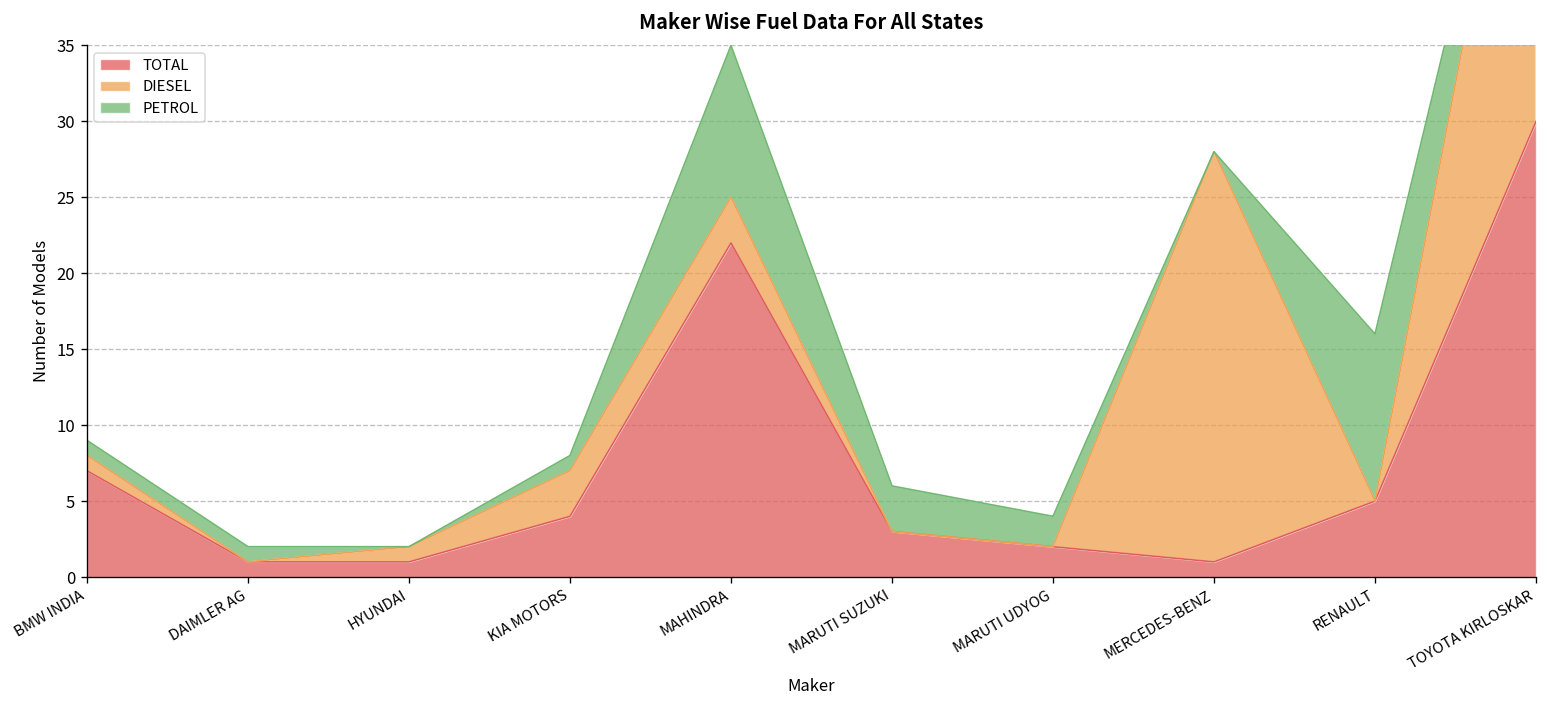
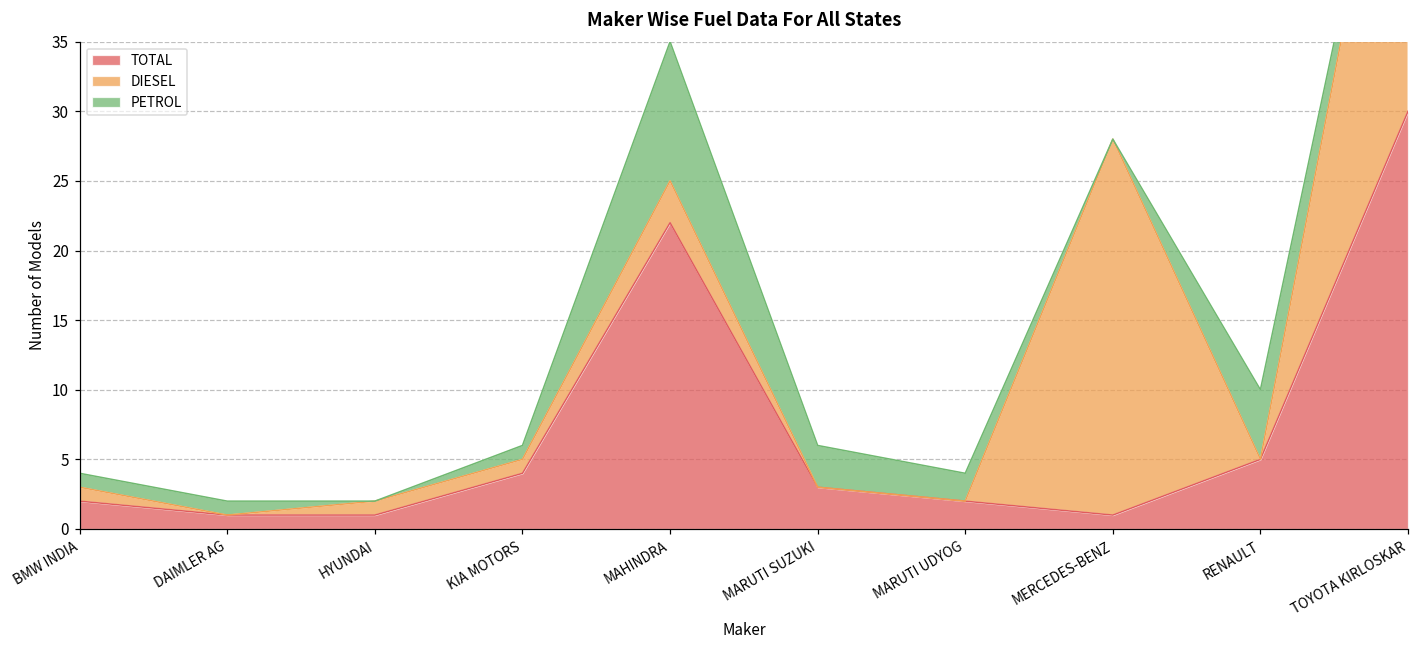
  {
    "TOTAL": {
-     "BMW INDIA": 7,
+     "BMW INDIA": 2,
      "HYUNDAI": 1,
      "KIA MOTORS": 4,
      "MAHINDRA": 22,
      "MERCEDES-BENZ": 1,
      "TOYOTA KIRLOSKAR": 30
    },
    "DIESEL": {
      "BMW INDIA": 1,
-     "KIA MOTORS": 3,
+     "KIA MOTORS": 1,
      "MAHINDRA": 3
    },
    "PETROL": {
      "BMW INDIA": 1,
      "DAIMLER AG": 1,
      "KIA MOTORS": 1,
      "MAHINDRA": 10,
      "MARUTI SUZUKI": 3,
      "MARUTI UDYOG": 2,
-     "RENAULT": 11
+     "RENAULT": 5
    }
  }
